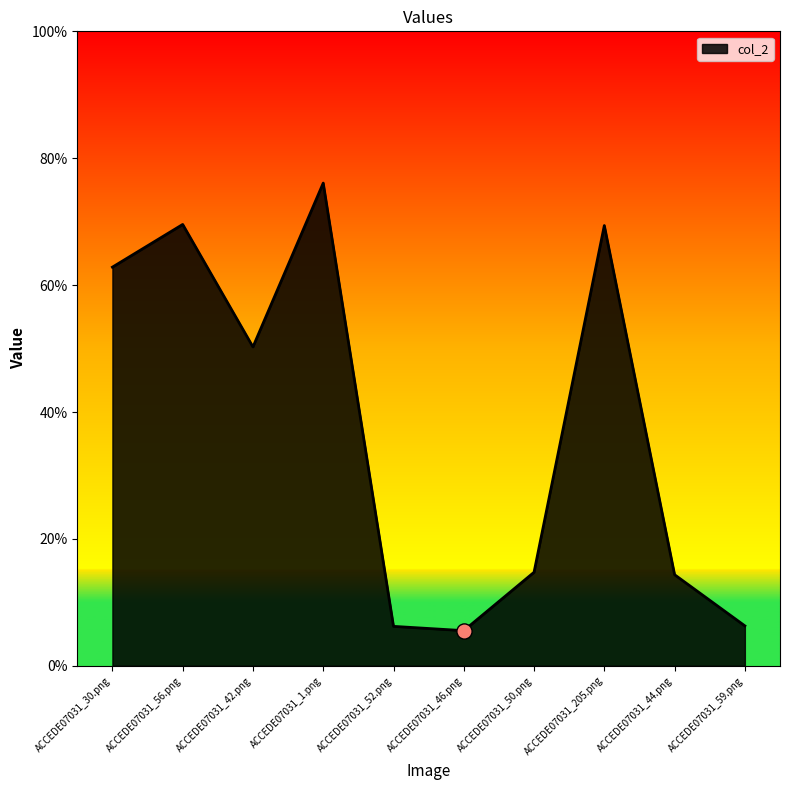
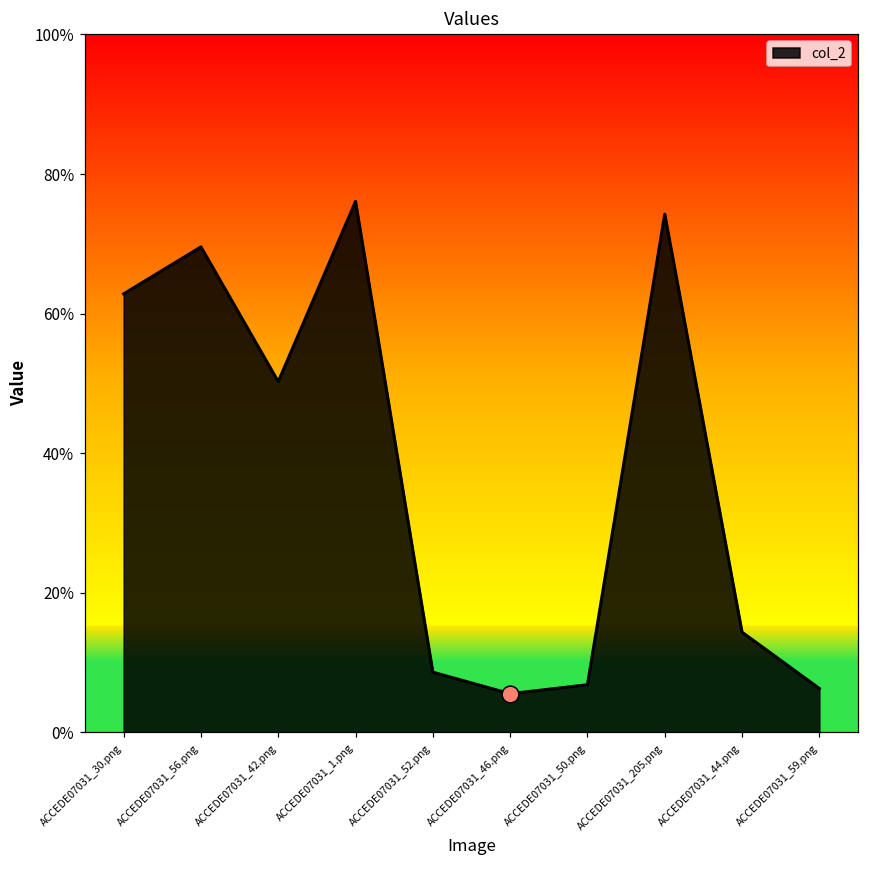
  {
    "col_2": {
      "ACCEDE07031_30.png": "63%",
      "ACCEDE07031_56.png": "70%",
      "ACCEDE07031_42.png": "50%",
      "ACCEDE07031_1.png": "76%",
-     "ACCEDE07031_52.png": "6%",
-     "ACCEDE07031_50.png": "15%",
-     "ACCEDE07031_205.png": "69%",
+     "ACCEDE07031_52.png": "9%",
+     "ACCEDE07031_50.png": "7%",
+     "ACCEDE07031_205.png": "74%",
      "ACCEDE07031_44.png": "14%",
      "ACCEDE07031_59.png": "6%"
    }
  }
